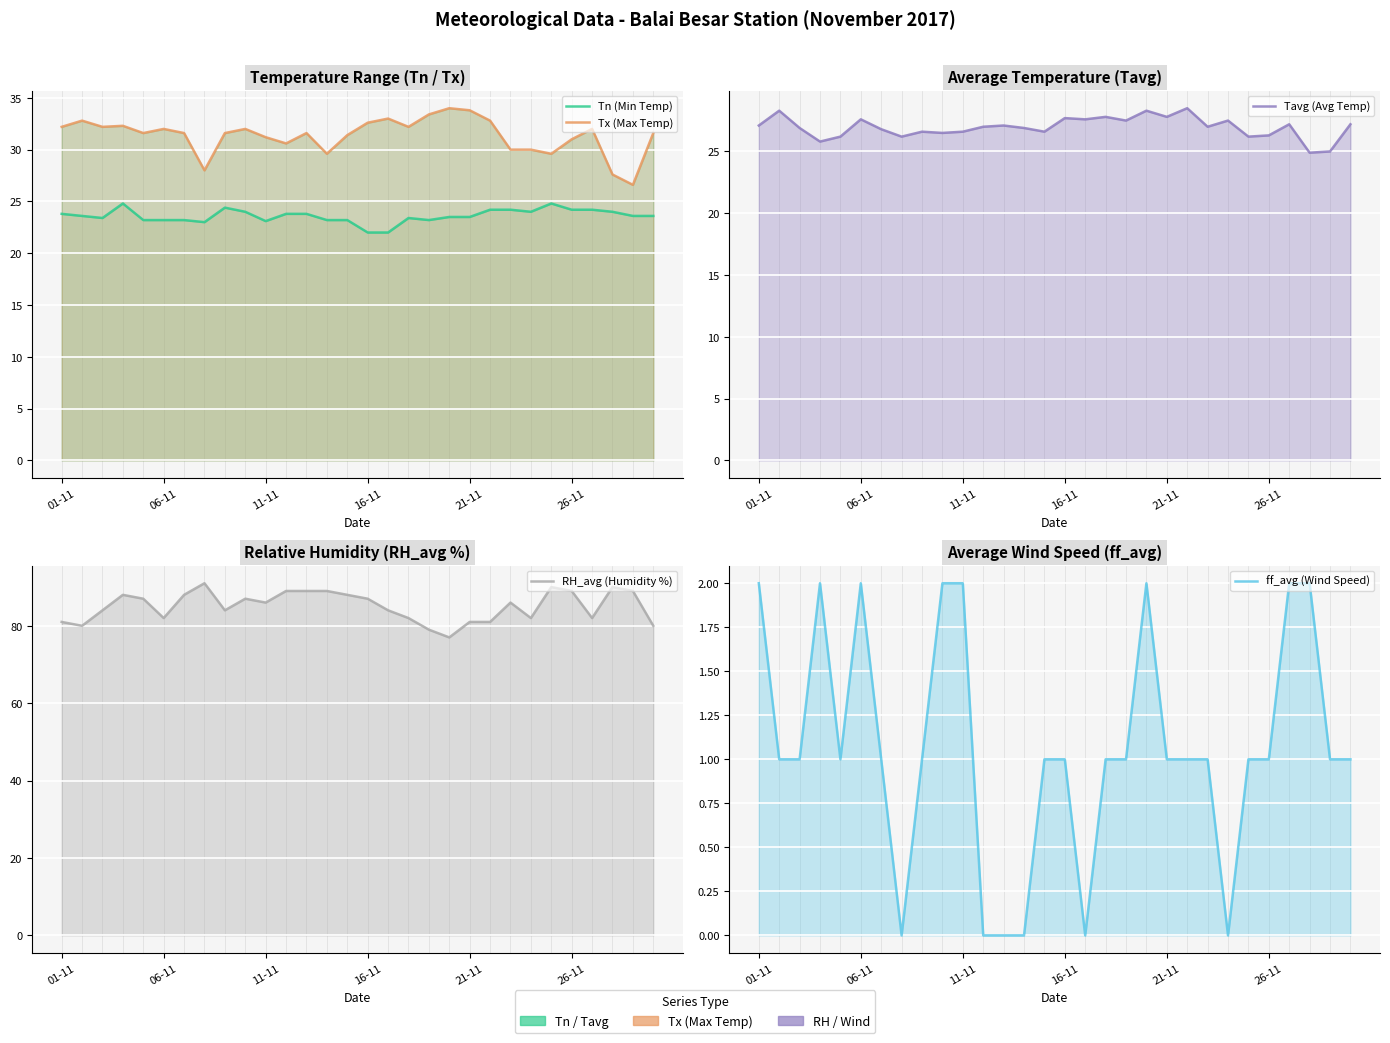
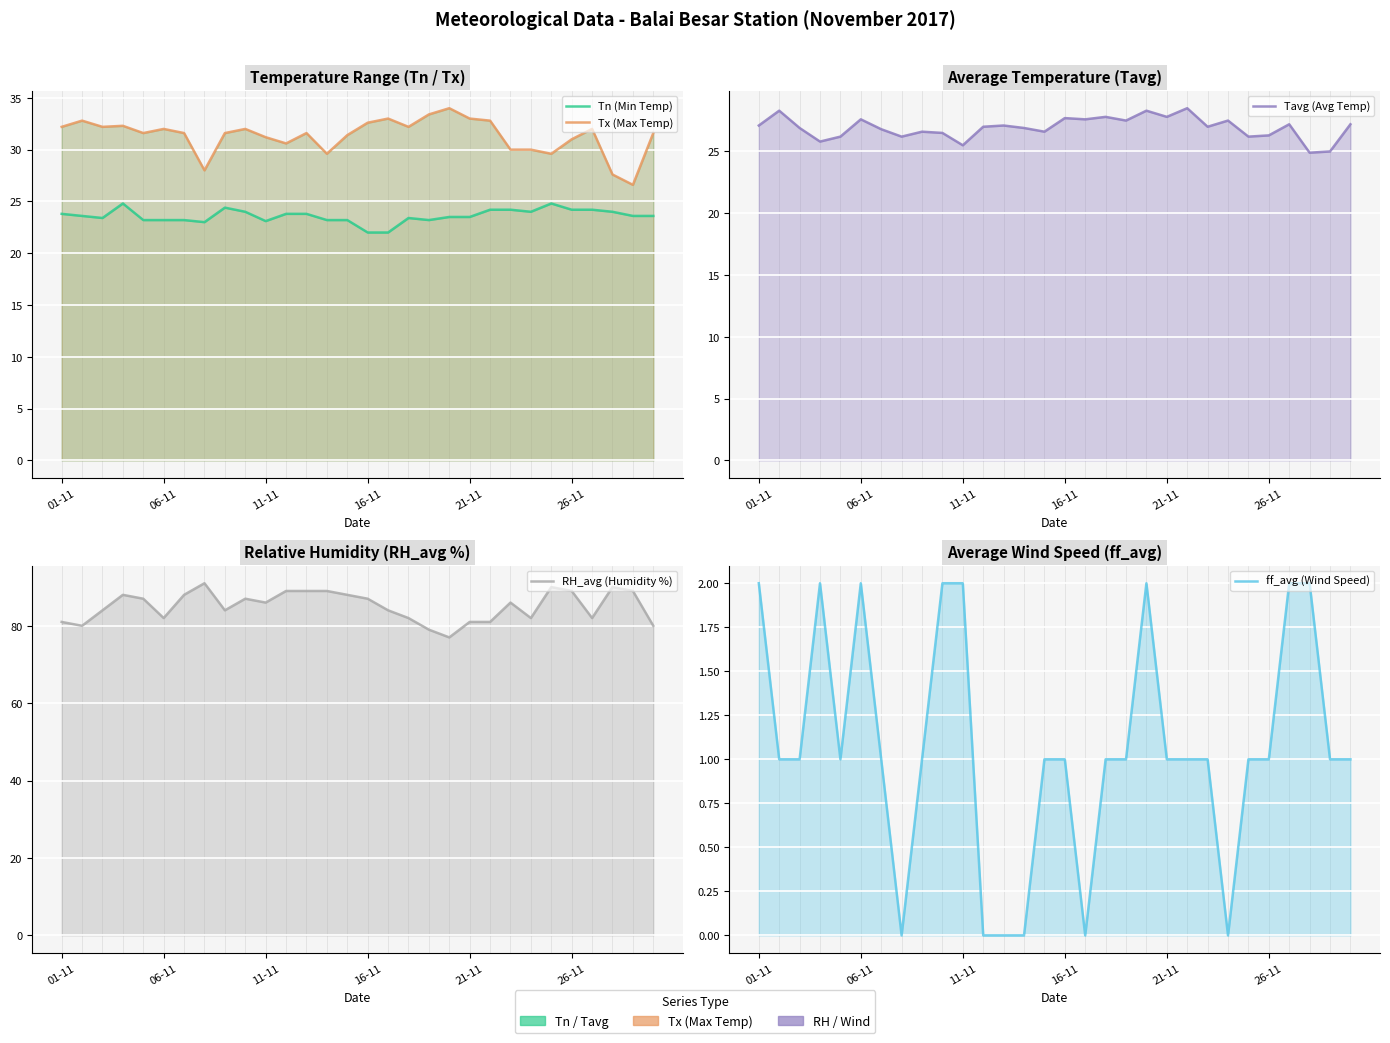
  {
    "Temperature Range (Tn / Tx)": {
      "Tn (Min Temp)": {
        "01-11": 23.8,
        "06-11": 23.2,
        "11-11": 23.1,
        "16-11": 22.0,
        "21-11": 23.5,
        "26-11": 24.2
      },
      "Tx (Max Temp)": {
        "01-11": 32.2,
        "06-11": 32.0,
        "11-11": 31.2,
        "16-11": 32.6,
-       "21-11": 33.8,
+       "21-11": 33.0,
        "26-11": 31.0
      }
    },
    "Average Temperature (Tavg)": {
      "01-11": 27.1,
      "06-11": 27.6,
-     "11-11": 26.6,
+     "11-11": 25.5,
      "16-11": 27.7,
      "21-11": 27.8,
      "26-11": 26.3
    },
    "Relative Humidity (RH_avg %)": {
      "01-11": 81,
      "06-11": 82,
      "11-11": 86,
      "16-11": 87,
      "21-11": 81
    },
    "Average Wind Speed (ff_avg)": {
      "01-11": 2.00,
      "06-11": 2.00,
      "11-11": 2.00,
      "16-11": 1.00,
      "21-11": 1.00,
      "26-11": 1.00
    }
  }
